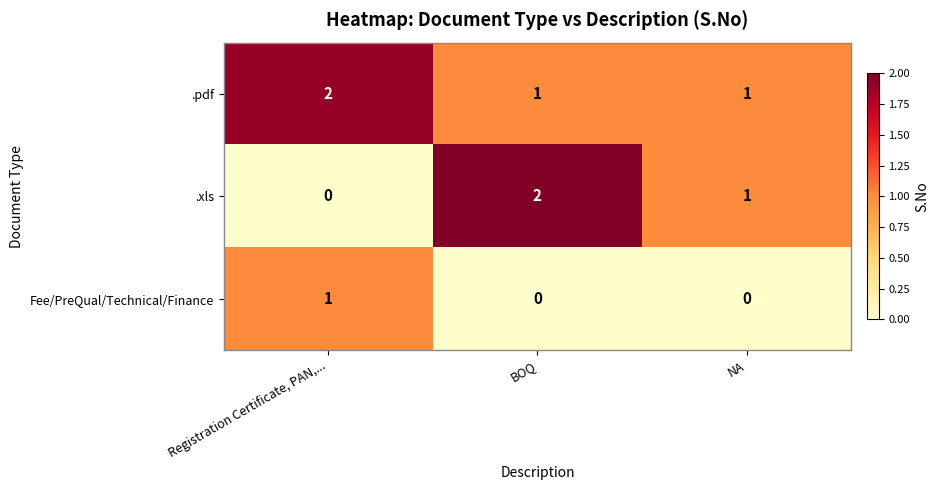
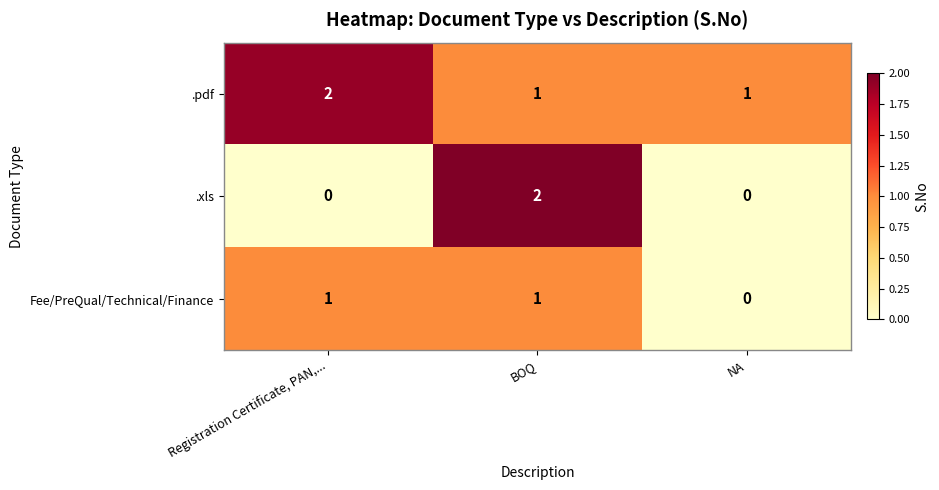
  {
    ".pdf": {
      "Registration Certificate, PAN,...": 2,
      "BOQ": 1,
      "NA": 1
    },
    ".xls": {
      "Registration Certificate, PAN,...": 0,
      "BOQ": 2,
-     "NA": 1
+     "NA": 0
    },
    "Fee/PreQual/Technical/Finance": {
      "Registration Certificate, PAN,...": 1,
-     "BOQ": 0,
+     "BOQ": 1,
      "NA": 0
    }
  }
